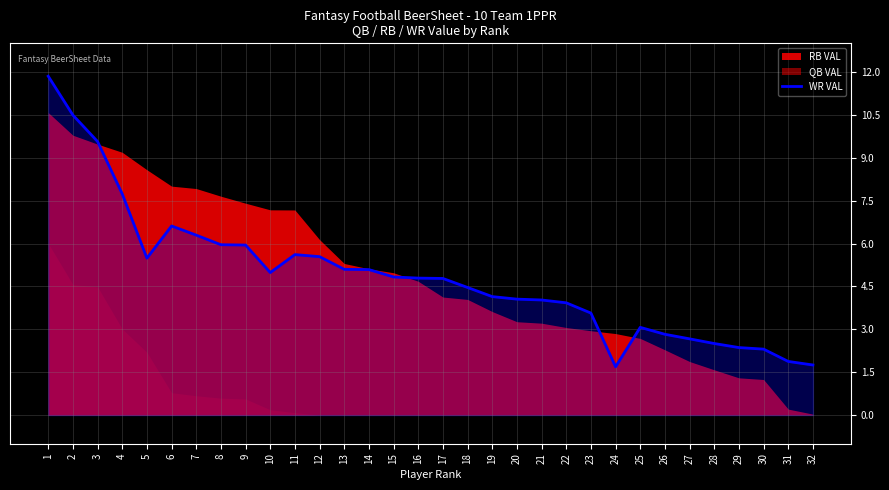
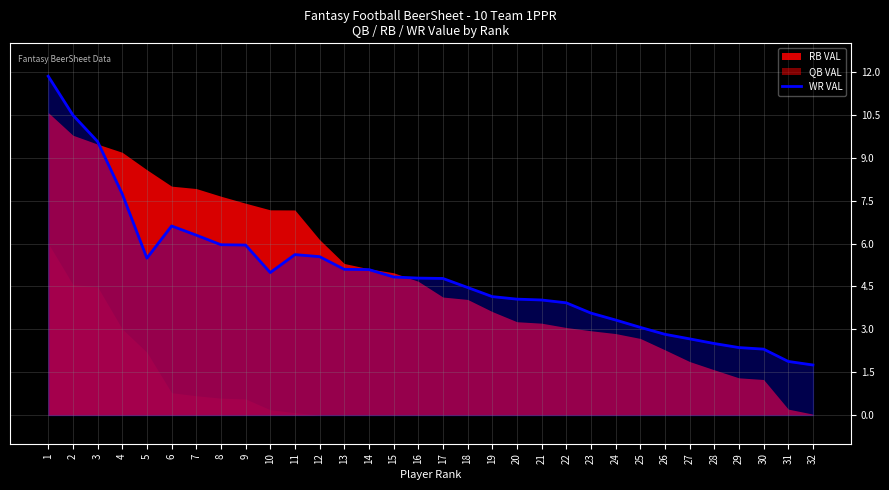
  {
    "WR VAL": {
      "1": 11.9,
      "2": 10.5,
      "3": 9.6,
      "4": 7.7,
      "5": 5.5,
      "6": 6.6,
      "7": 6.3,
      "8": 6.0,
      "9": 5.9,
      "10": 5.0,
      "11": 5.6,
      "12": 5.5,
      "13": 5.1,
      "15": 4.8,
      "16": 4.8,
      "17": 4.8,
      "18": 4.5,
      "19": 4.1,
      "20": 4.1,
      "21": 4.0,
      "22": 3.9,
      "23": 3.6,
-     "24": 1.7,
+     "24": 3.3,
      "25": 3.1,
      "26": 2.8,
      "27": 2.7,
      "28": 2.5,
      "29": 2.4,
      "30": 2.3,
      "31": 1.9,
      "32": 1.8
    }
  }
